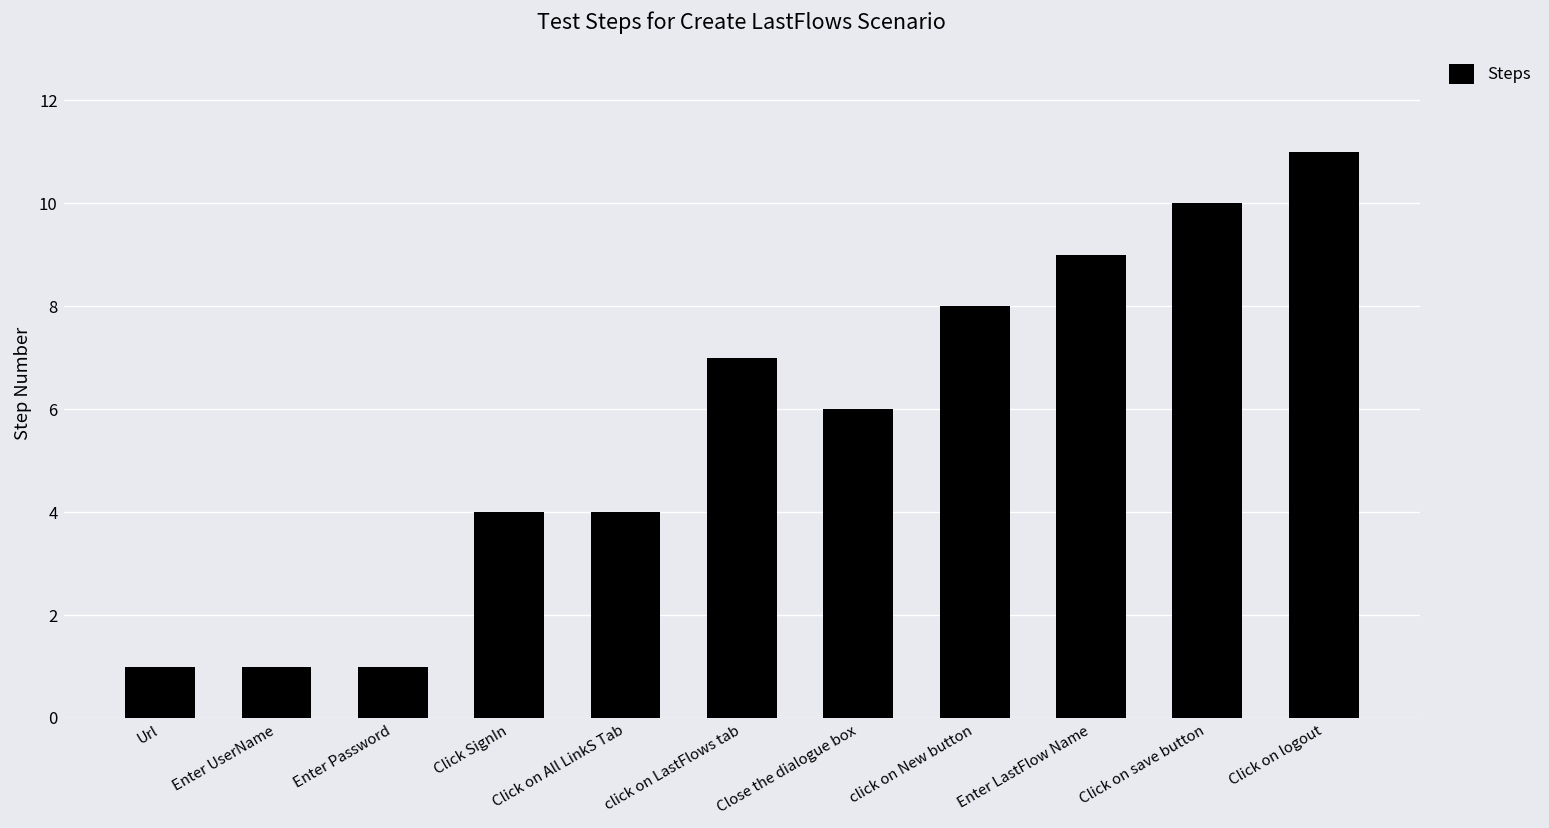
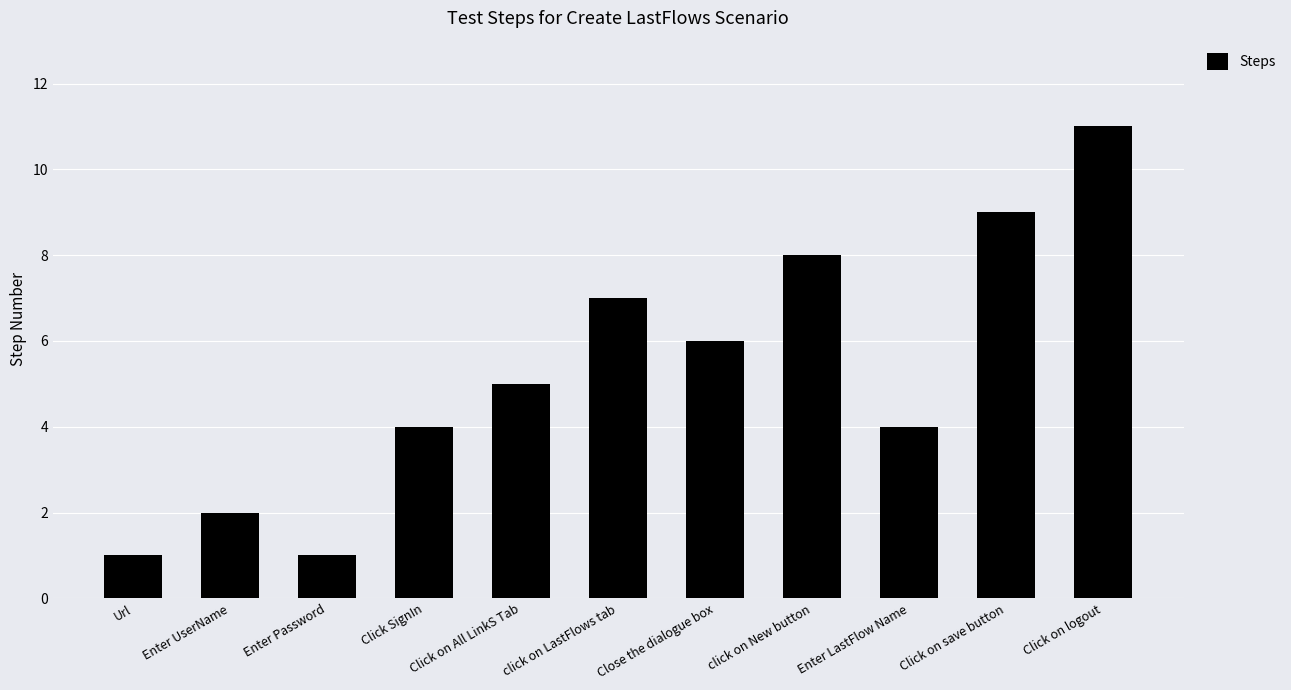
  {
    "Url": 1,
-   "Enter UserName": 1,
+   "Enter UserName": 2,
    "Enter Password": 1,
    "Click SignIn": 4,
-   "Click on All LinkS Tab": 4,
+   "Click on All LinkS Tab": 5,
    "click on LastFlows tab": 7,
    "Close the dialogue box": 6,
    "click on New button": 8,
-   "Enter LastFlow Name": 9,
-   "Click on save button": 10,
+   "Enter LastFlow Name": 4,
+   "Click on save button": 9,
    "Click on logout": 11
  }
